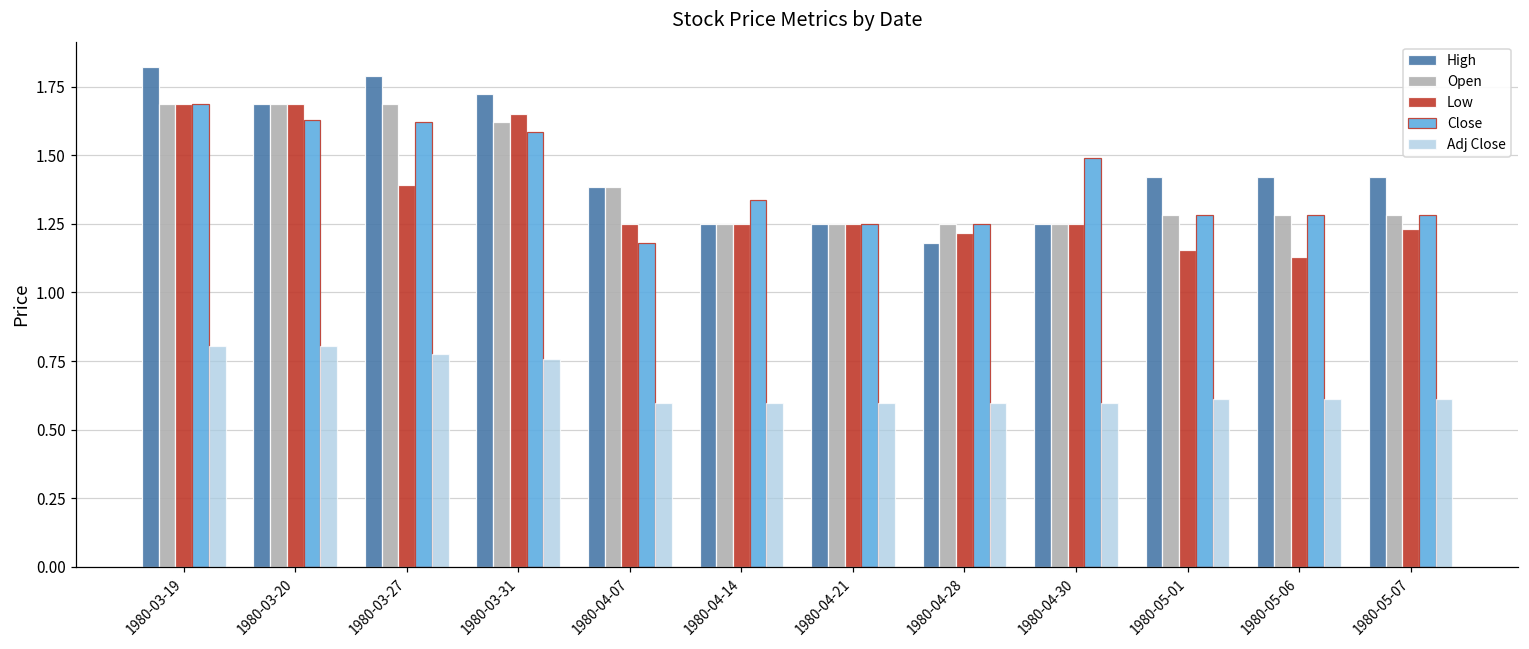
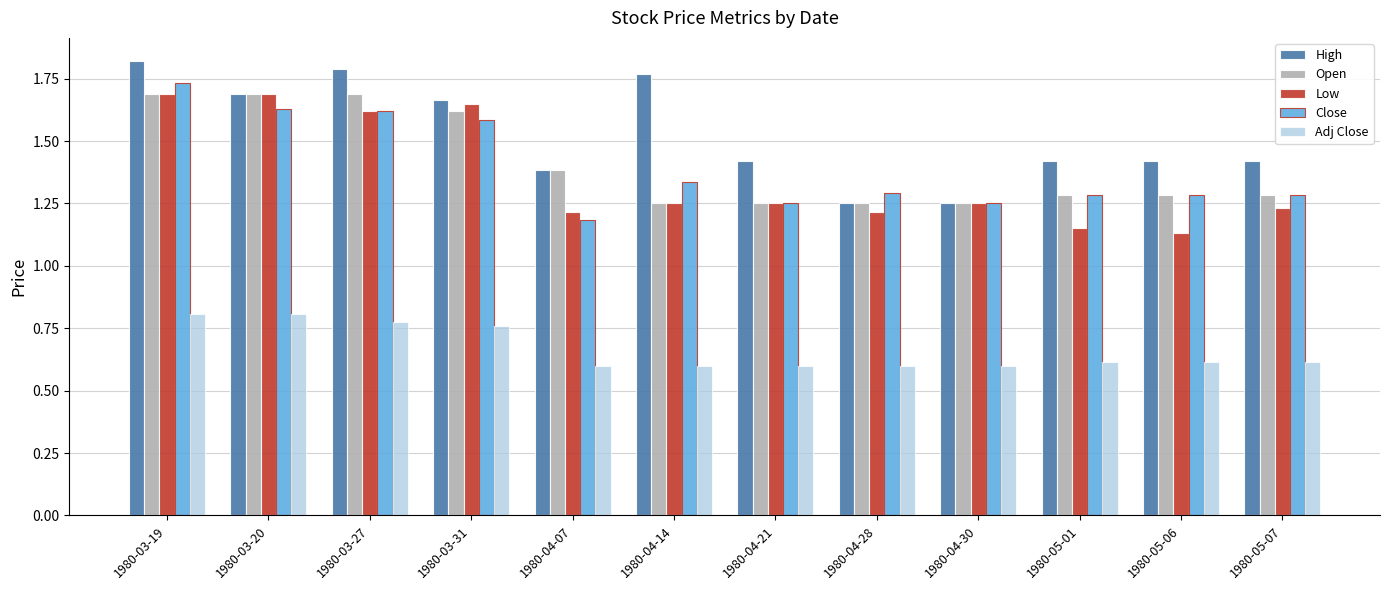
  {
    "High": {
      "1980-03-19": 1.82,
      "1980-03-20": 1.69,
      "1980-03-27": 1.79,
-     "1980-03-31": 1.72,
+     "1980-03-31": 1.67,
      "1980-04-07": 1.38,
-     "1980-04-14": 1.25,
-     "1980-04-21": 1.25,
-     "1980-04-28": 1.18,
+     "1980-04-14": 1.77,
+     "1980-04-21": 1.42,
+     "1980-04-28": 1.25,
      "1980-04-30": 1.25,
      "1980-05-01": 1.42,
      "1980-05-06": 1.42,
      "1980-05-07": 1.42
    },
    "Low": {
      "1980-03-19": 1.69,
      "1980-03-20": 1.69,
-     "1980-03-27": 1.39,
+     "1980-03-27": 1.62,
      "1980-03-31": 1.65,
-     "1980-04-07": 1.25,
+     "1980-04-07": 1.21,
      "1980-04-14": 1.25,
      "1980-04-21": 1.25,
      "1980-04-28": 1.22,
      "1980-04-30": 1.25,
      "1980-05-01": 1.15,
      "1980-05-06": 1.13,
      "1980-05-07": 1.23
    },
    "Close": {
-     "1980-03-19": 1.69,
+     "1980-03-19": 1.73,
      "1980-03-20": 1.63,
      "1980-03-27": 1.62,
      "1980-03-31": 1.59,
      "1980-04-07": 1.18,
      "1980-04-14": 1.34,
      "1980-04-21": 1.25,
-     "1980-04-28": 1.25,
-     "1980-04-30": 1.49,
+     "1980-04-28": 1.29,
+     "1980-04-30": 1.25,
      "1980-05-01": 1.28,
      "1980-05-06": 1.28,
      "1980-05-07": 1.28
    }
  }
